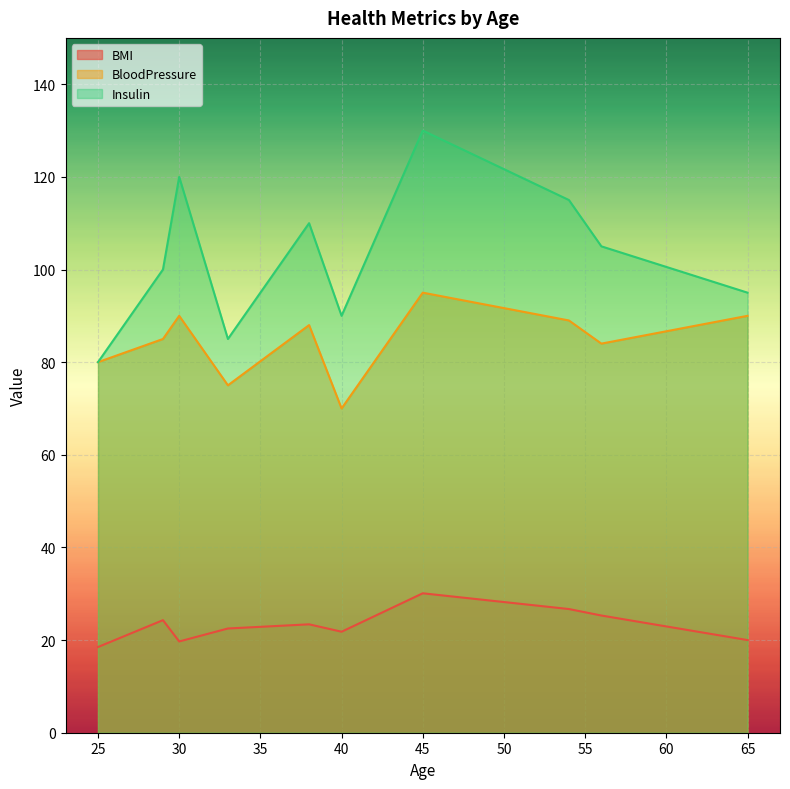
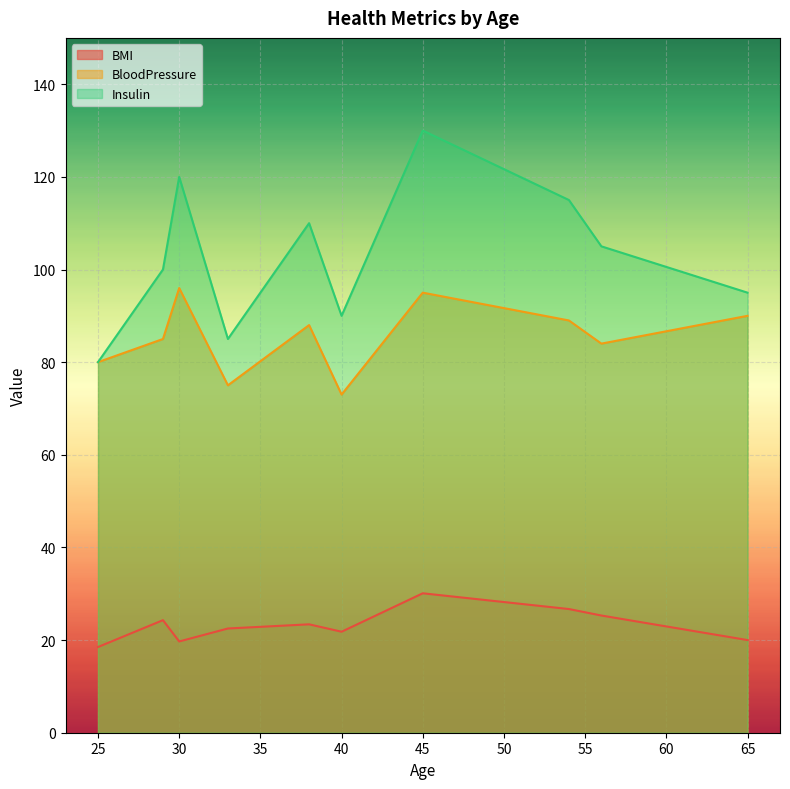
  {
    "BMI": {
      "25": 19,
      "30": 20,
      "40": 22,
      "45": 30,
      "65": 20
    },
    "BloodPressure": {
-     "30": 90,
-     "40": 70,
+     "30": 96,
+     "40": 73,
      "45": 95,
      "65": 90
    },
    "Insulin": {
      "30": 120,
      "40": 90,
      "45": 130,
      "65": 95
    }
  }
